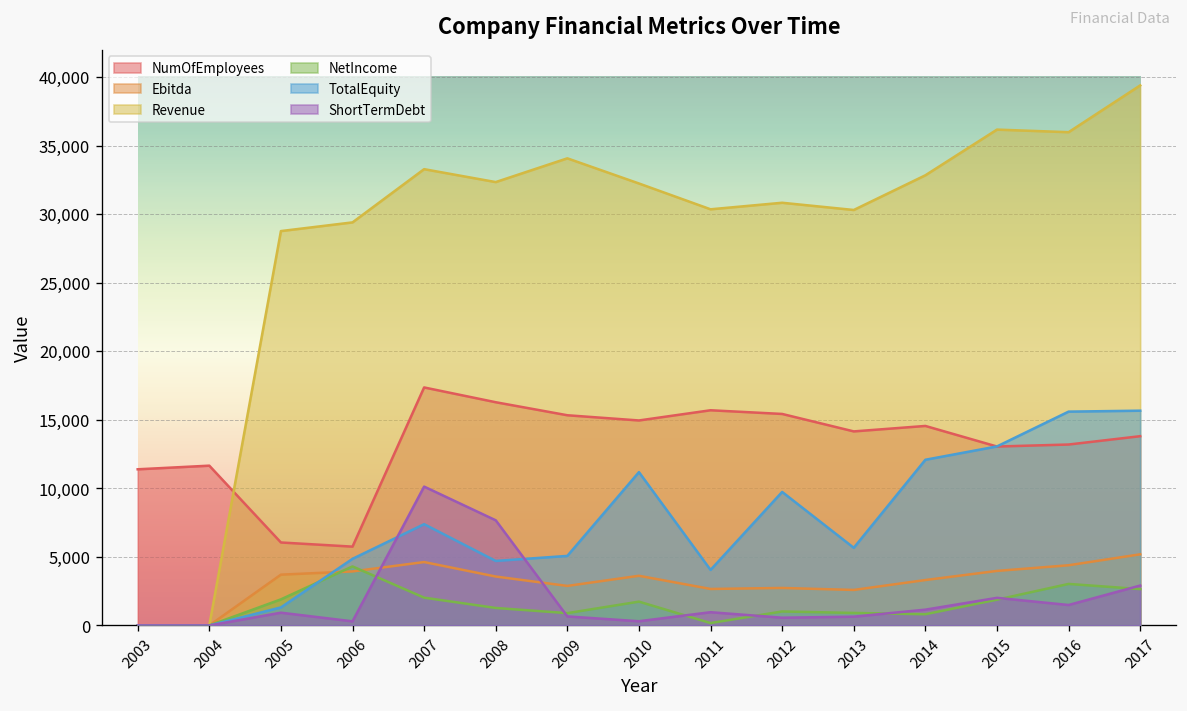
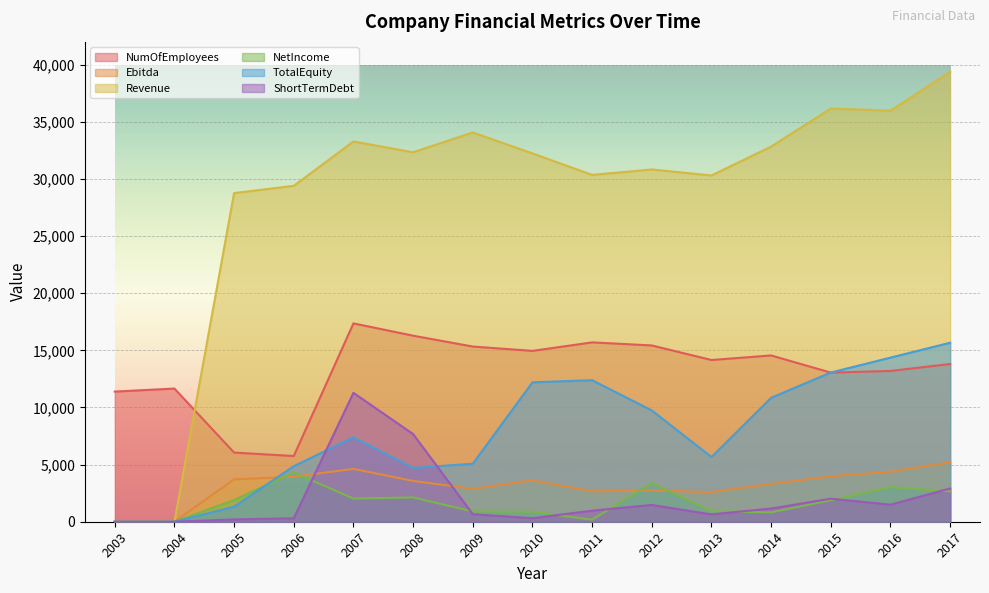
  {
    "NetIncome": {
      "2005": "1,900",
      "2006": "4,300",
      "2007": "2,000",
-     "2008": "1,300",
+     "2008": "2,100",
      "2009": "900",
-     "2010": "1,700",
+     "2010": "900",
      "2011": "200",
-     "2012": "1,000",
+     "2012": "3,400",
      "2013": "900",
      "2014": "800",
      "2016": "3,000",
      "2017": "2,700"
    },
    "TotalEquity": {
      "2005": "1,300",
      "2006": "4,900",
      "2007": "7,400",
      "2008": "4,700",
      "2009": "5,100",
-     "2010": "11,200",
-     "2011": "4,100",
+     "2010": "12,200",
+     "2011": "12,400",
      "2012": "9,700",
      "2013": "5,700",
-     "2014": "12,100",
-     "2016": "15,600",
+     "2014": "10,800",
+     "2016": "14,400",
      "2017": "15,700"
    },
    "ShortTermDebt": {
-     "2005": "900",
+     "2005": "200",
      "2006": "300",
-     "2007": "10,100",
+     "2007": "11,300",
      "2008": "7,700",
      "2009": "700",
      "2010": "300",
      "2011": "1,000",
-     "2012": "600",
+     "2012": "1,500",
      "2013": "600",
      "2014": "1,200",
      "2016": "1,500",
      "2017": "2,900"
    }
  }
